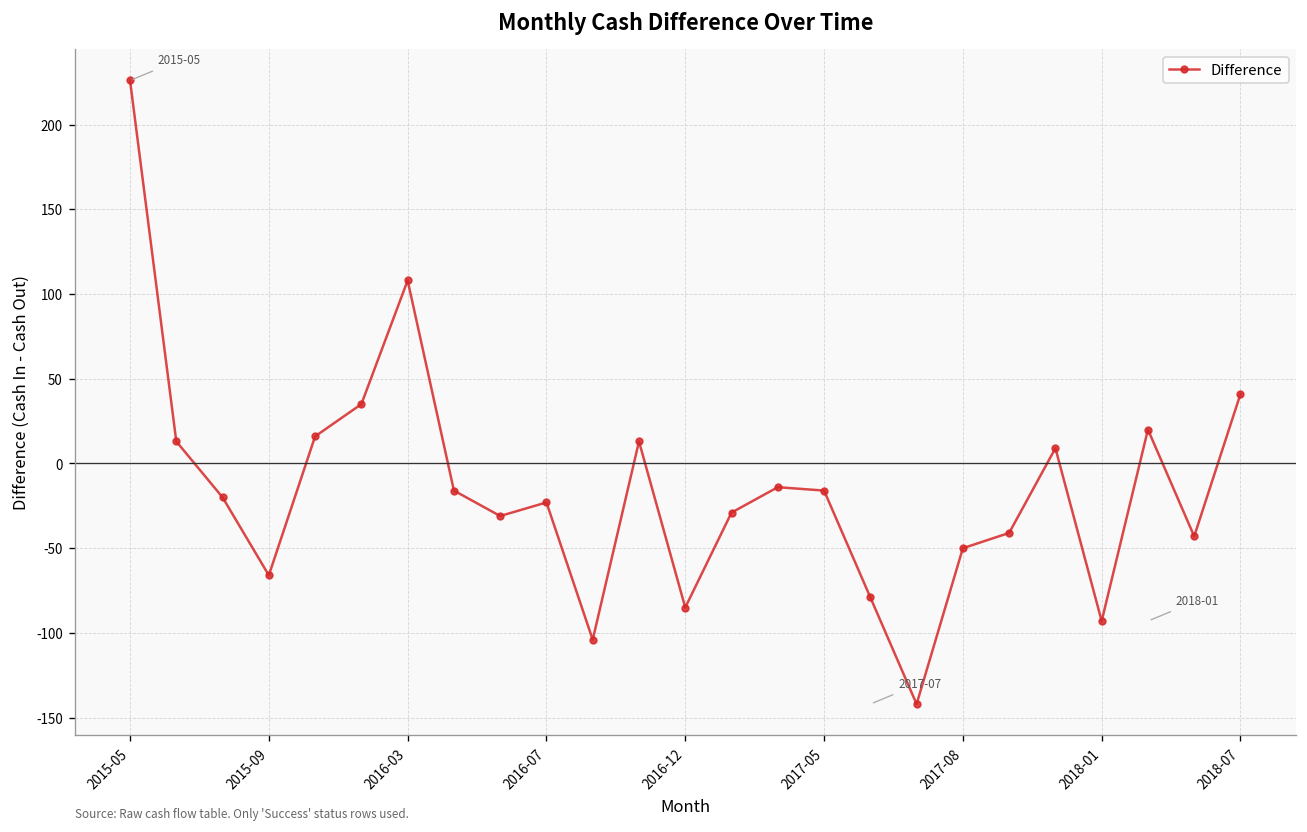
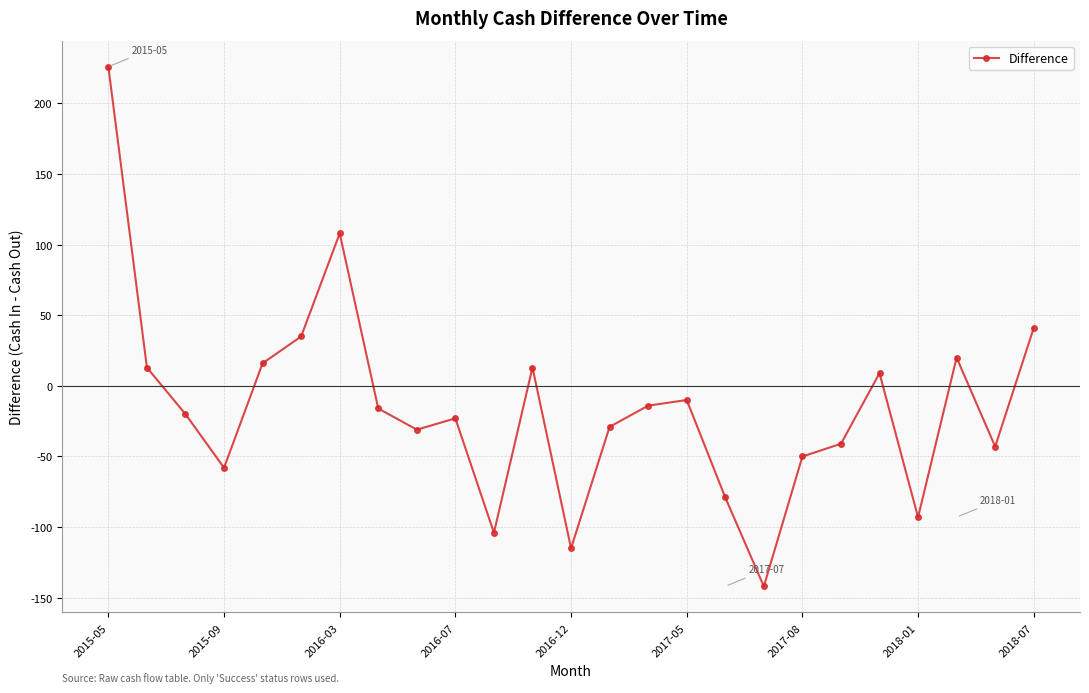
  {
-   "2015-09": -66,
+   "2015-09": -58,
    "2016-03": 108,
    "2016-07": -23,
-   "2016-12": -85,
-   "2017-05": -16,
+   "2016-12": -115,
+   "2017-05": -10,
    "2017-08": -50,
    "2018-01": -93,
    "2018-07": 41
  }
